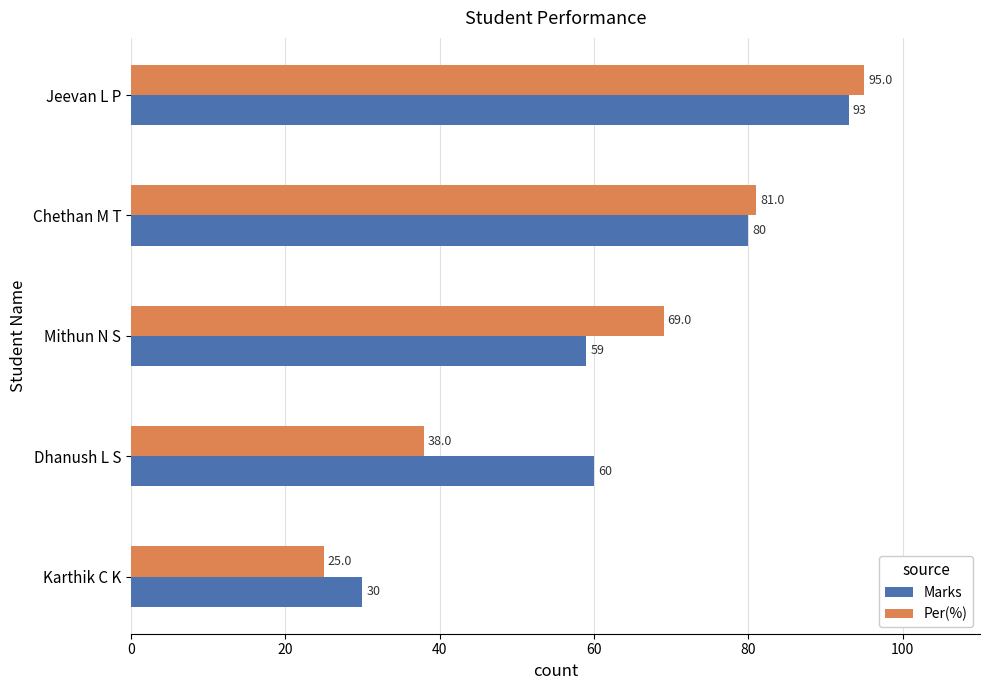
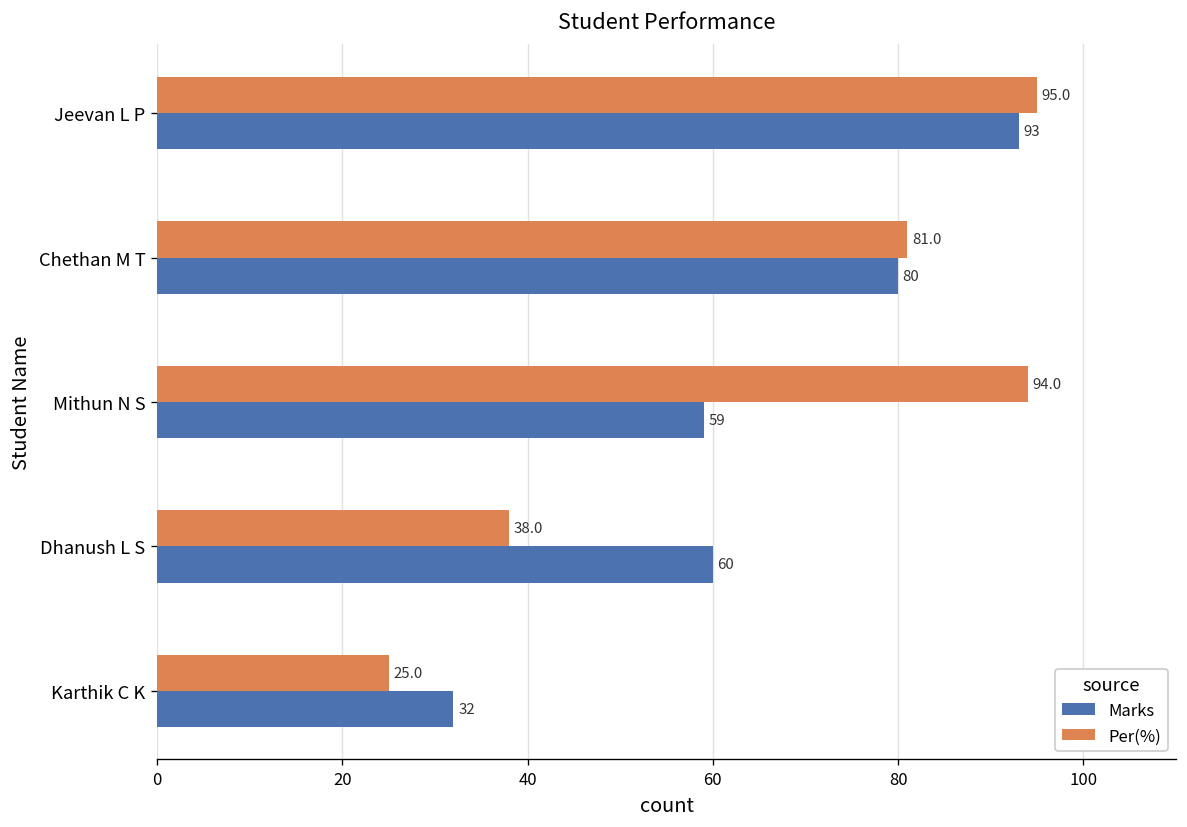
  {
    "Marks": {
      "Jeevan L P": 93,
      "Chethan M T": 80,
      "Mithun N S": 59,
      "Dhanush L S": 60,
-     "Karthik C K": 30
+     "Karthik C K": 32
    },
    "Per(%)": {
      "Jeevan L P": 95.0,
      "Chethan M T": 81.0,
-     "Mithun N S": 69.0,
+     "Mithun N S": 94.0,
      "Dhanush L S": 38.0,
      "Karthik C K": 25.0
    }
  }
